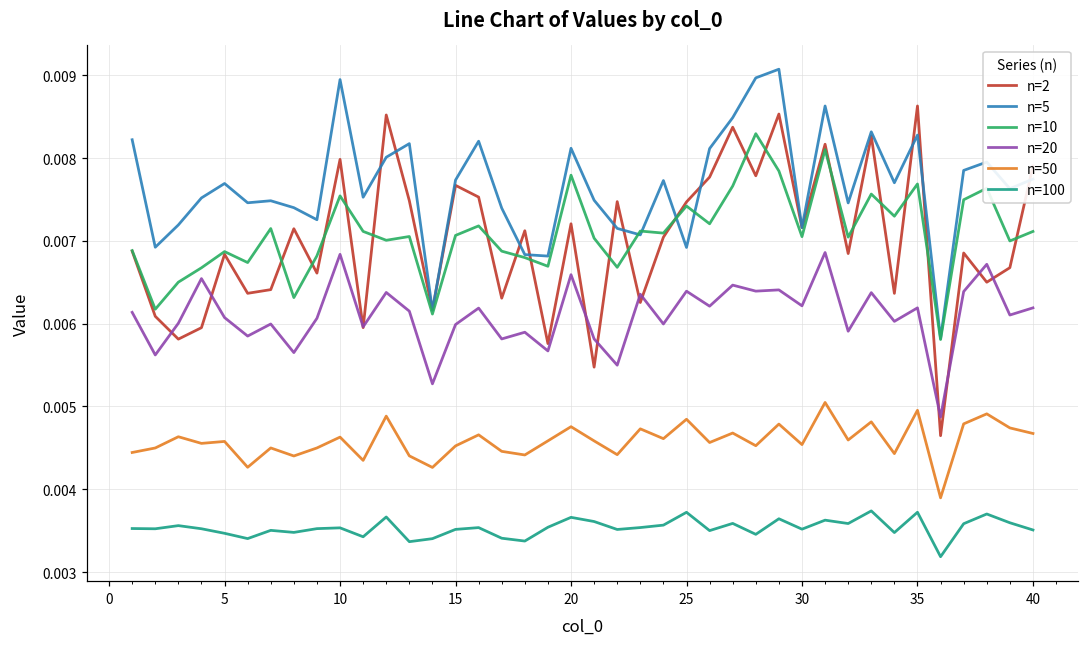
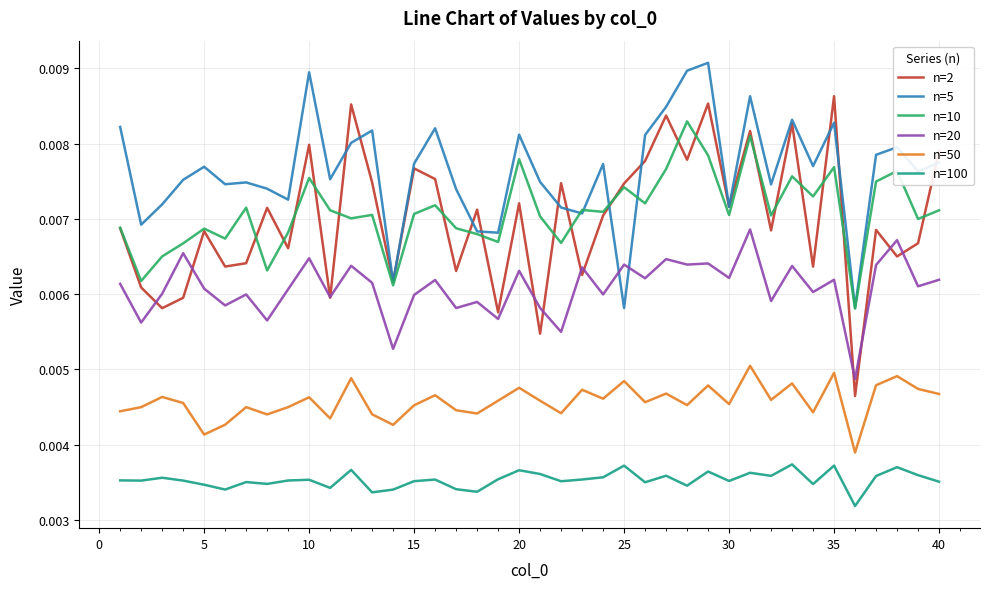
  {
    "n=2": {
      "10": 0.0080,
      "15": 0.0077,
      "20": 0.0072,
      "25": 0.0075,
      "35": 0.0086
    },
    "n=5": {
      "5": 0.0077,
      "10": 0.0089,
      "15": 0.0077,
      "20": 0.0081,
-     "25": 0.0069,
+     "25": 0.0058,
      "35": 0.0083
    },
    "n=20": {
      "5": 0.0061,
-     "10": 0.0068,
+     "10": 0.0065,
      "15": 0.0060,
-     "20": 0.0066,
+     "20": 0.0063,
      "25": 0.0064,
      "30": 0.0062,
      "35": 0.0062,
      "40": 0.0062
    },
    "n=50": {
-     "5": 0.0046,
+     "5": 0.0041,
      "10": 0.0046,
      "15": 0.0045,
      "20": 0.0048,
      "25": 0.0048,
      "30": 0.0045,
      "35": 0.0050,
      "40": 0.0047
    }
  }
